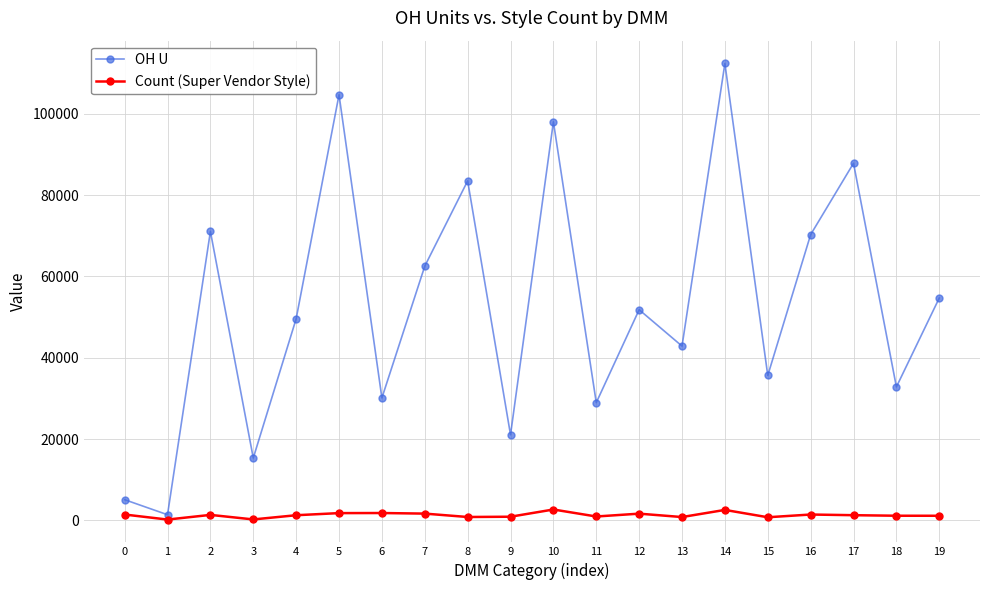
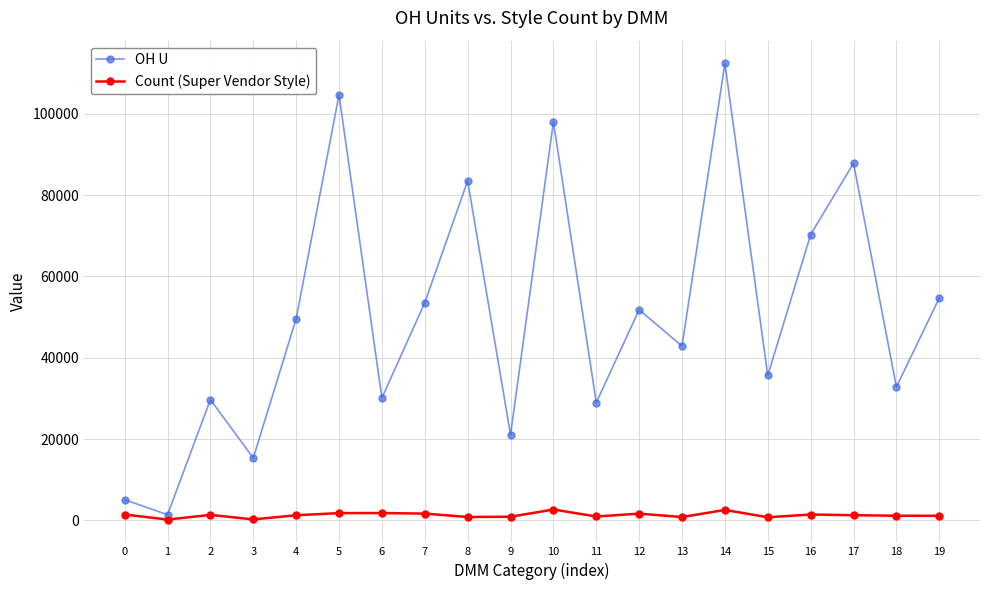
  {
    "OH U": {
      "0": 5000,
      "1": 1000,
-     "2": 71000,
+     "2": 30000,
      "3": 15000,
      "4": 50000,
      "5": 105000,
      "6": 30000,
-     "7": 63000,
+     "7": 54000,
      "8": 83000,
      "9": 21000,
      "10": 98000,
      "11": 29000,
      "12": 52000,
      "13": 43000,
      "14": 112000,
      "15": 36000,
      "16": 70000,
      "17": 88000,
      "18": 33000,
      "19": 55000
    },
    "Count (Super Vendor Style)": {
      "0": 1000,
      "1": 0,
      "2": 1000,
      "3": 0,
      "4": 1000,
      "5": 2000,
      "6": 2000,
      "7": 2000,
      "8": 1000,
      "9": 1000,
      "10": 3000,
      "11": 1000,
      "12": 2000,
      "13": 1000,
      "14": 3000,
      "15": 1000,
      "16": 1000,
      "17": 1000,
      "18": 1000,
      "19": 1000
    }
  }
